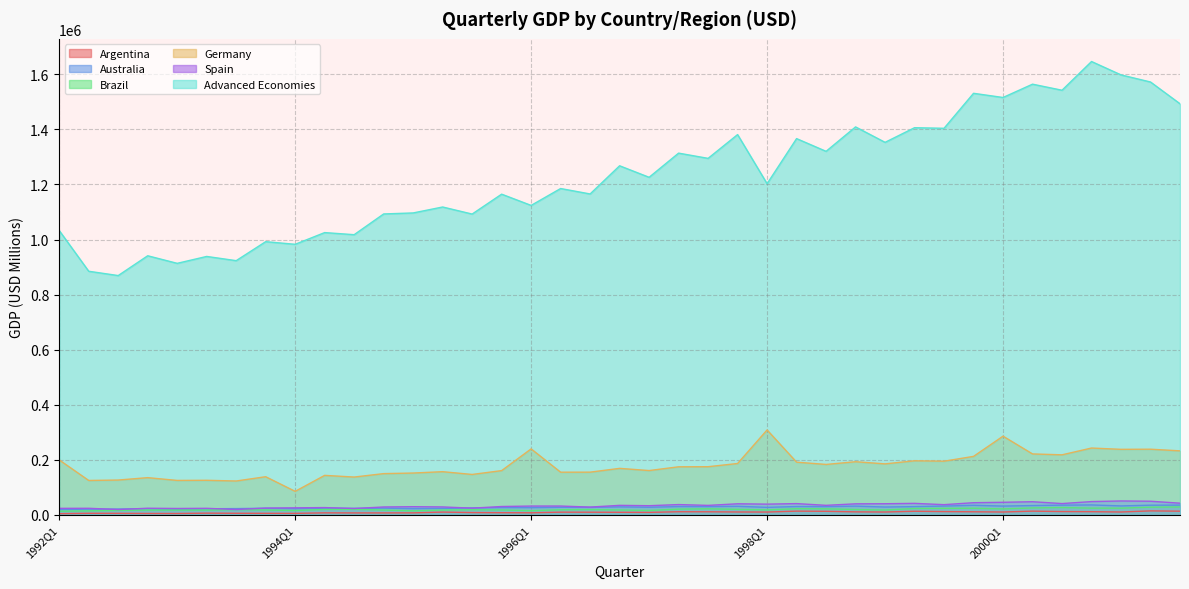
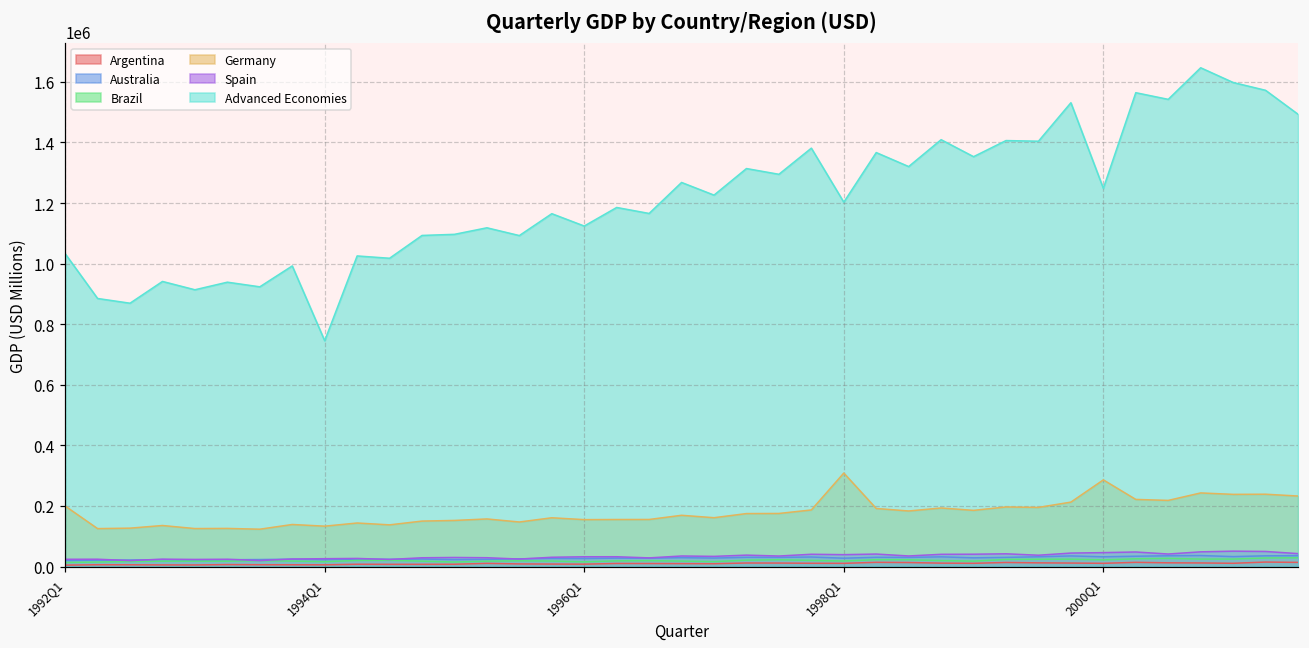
  {
    "Argentina": {
      "1994Q1": 10000,
      "2000Q1": 10000
    },
    "Australia": {
      "2000Q1": 30000
    },
    "Brazil": {
      "2000Q1": 20000
    },
    "Germany": {
      "1992Q1": 200000,
-     "1994Q1": 90000,
-     "1996Q1": 240000,
+     "1994Q1": 130000,
+     "1996Q1": 150000,
      "1998Q1": 310000,
      "2000Q1": 290000
    },
    "Spain": {
      "1998Q1": 40000,
      "2000Q1": 50000
    },
    "Advanced Economies": {
      "1992Q1": 1030000,
-     "1994Q1": 980000,
+     "1994Q1": 750000,
      "1996Q1": 1120000,
      "1998Q1": 1200000,
-     "2000Q1": 1520000
+     "2000Q1": 1250000
    }
  }
